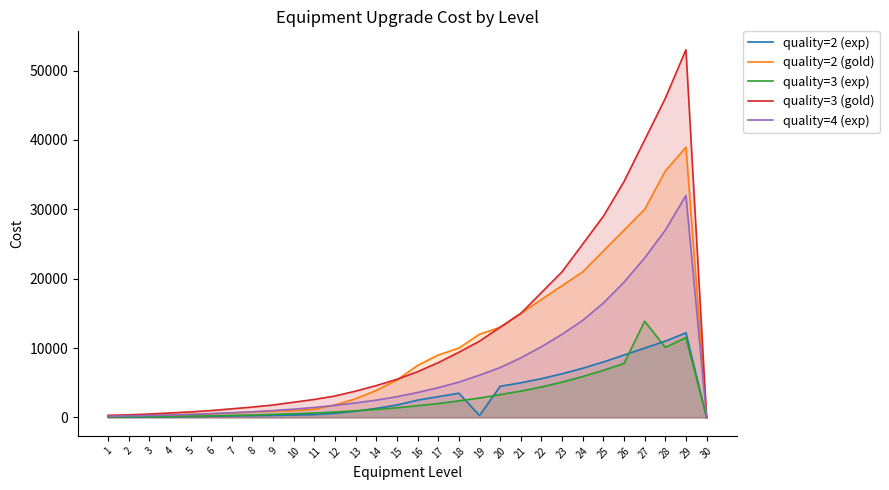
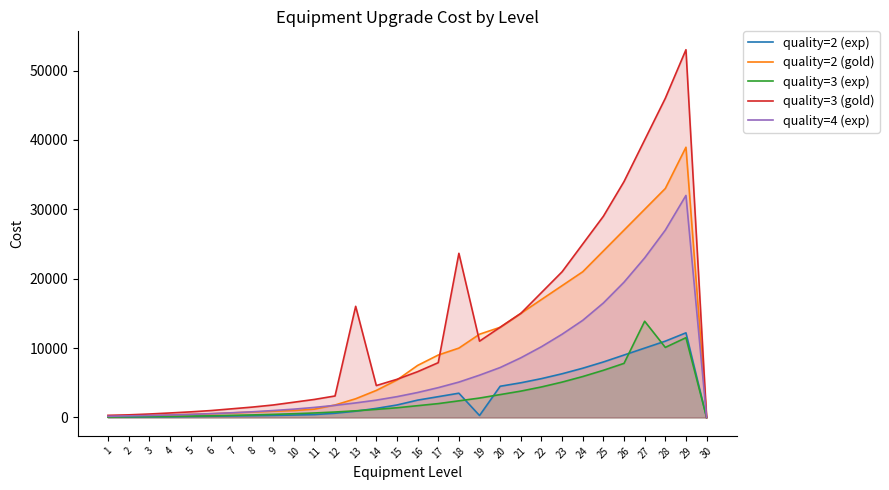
  {
    "quality=2 (exp)": {
      "15": 2000,
      "16": 3000,
      "17": 3000,
      "18": 4000,
      "19": 0,
      "20": 5000,
      "21": 5000,
      "22": 6000,
      "23": 6000,
      "24": 7000,
      "25": 8000,
      "26": 9000,
      "27": 10000,
      "28": 11000,
      "29": 12000
    },
    "quality=2 (gold)": {
      "13": 3000,
      "14": 4000,
      "16": 8000,
      "17": 9000,
      "18": 10000,
      "19": 12000,
      "22": 17000,
      "23": 19000,
      "24": 21000,
      "25": 24000,
      "26": 27000,
      "27": 30000,
-     "28": 36000,
+     "28": 33000,
      "29": 39000
    },
    "quality=3 (exp)": {
      "15": 1000,
      "16": 2000,
      "17": 2000,
      "18": 2000,
      "19": 3000,
      "20": 3000,
      "21": 4000,
      "22": 4000,
      "23": 5000,
      "24": 6000,
      "25": 7000,
      "26": 8000,
      "27": 14000,
      "28": 10000,
      "29": 12000
    },
    "quality=3 (gold)": {
      "6": 1000,
      "7": 1000,
      "8": 2000,
      "9": 2000,
      "10": 2000,
      "11": 3000,
      "12": 3000,
-     "13": 4000,
+     "13": 16000,
      "14": 5000,
      "16": 7000,
      "17": 8000,
-     "18": 9000,
+     "18": 24000,
      "19": 11000,
      "22": 18000,
      "23": 21000,
      "24": 25000,
      "25": 29000,
      "26": 34000,
      "27": 40000,
      "28": 46000,
      "29": 53000
    },
    "quality=4 (exp)": {
      "13": 2000,
      "14": 3000,
      "15": 3000,
      "16": 4000,
      "17": 4000,
      "18": 5000,
      "19": 6000,
      "20": 7000,
      "21": 9000,
      "22": 10000,
      "23": 12000,
      "24": 14000,
      "25": 17000,
      "26": 20000,
      "27": 23000,
      "28": 27000,
      "29": 32000
    }
  }
